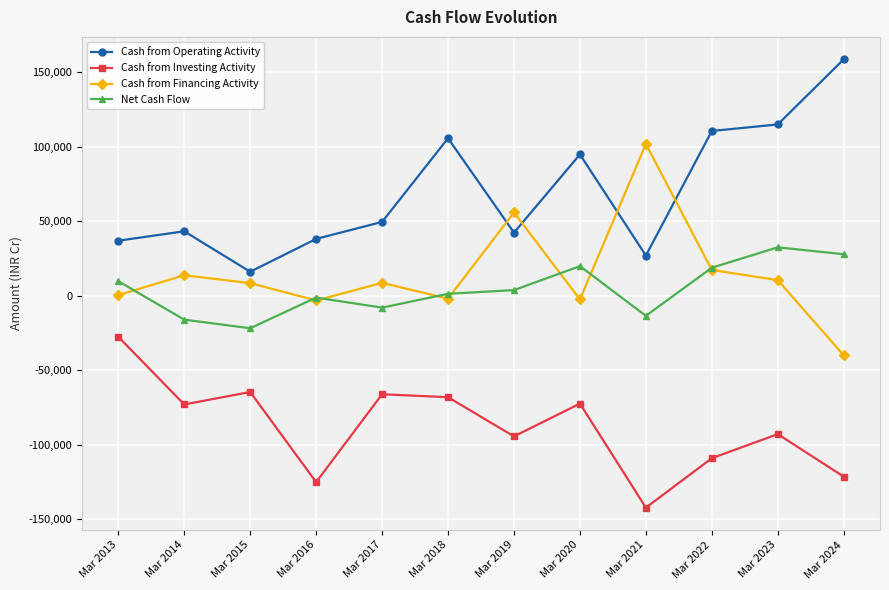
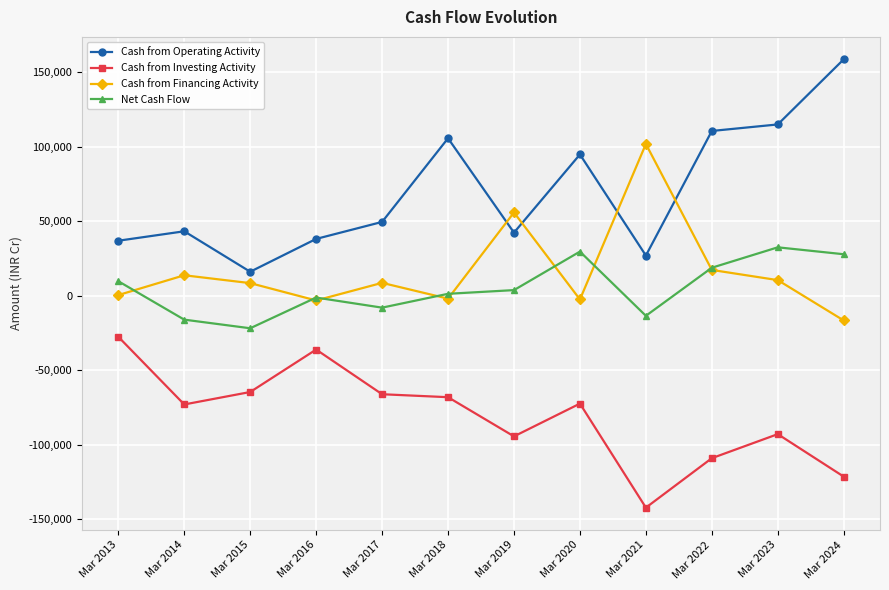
  {
    "Cash from Operating Activity": {
      "Mar 2013": "37,000",
      "Mar 2014": "43,000",
      "Mar 2015": "16,000",
      "Mar 2016": "38,000",
      "Mar 2017": "50,000",
      "Mar 2018": "106,000",
      "Mar 2019": "42,000",
      "Mar 2020": "95,000",
      "Mar 2021": "27,000",
      "Mar 2022": "111,000",
      "Mar 2023": "115,000",
      "Mar 2024": "159,000"
    },
    "Cash from Investing Activity": {
      "Mar 2013": "-28,000",
      "Mar 2014": "-73,000",
      "Mar 2015": "-65,000",
-     "Mar 2016": "-125,000",
+     "Mar 2016": "-36,000",
      "Mar 2017": "-66,000",
      "Mar 2018": "-68,000",
      "Mar 2019": "-95,000",
      "Mar 2020": "-72,000",
      "Mar 2021": "-142,000",
      "Mar 2022": "-109,000",
      "Mar 2023": "-93,000",
      "Mar 2024": "-122,000"
    },
    "Cash from Financing Activity": {
      "Mar 2013": "0",
      "Mar 2014": "14,000",
      "Mar 2015": "8,000",
      "Mar 2016": "-3,000",
      "Mar 2017": "9,000",
      "Mar 2018": "-2,000",
      "Mar 2019": "56,000",
      "Mar 2020": "-3,000",
      "Mar 2021": "102,000",
      "Mar 2023": "10,000",
-     "Mar 2024": "-40,000"
+     "Mar 2024": "-17,000"
    },
    "Net Cash Flow": {
      "Mar 2013": "10,000",
      "Mar 2014": "-16,000",
      "Mar 2015": "-22,000",
      "Mar 2016": "-1,000",
      "Mar 2017": "-8,000",
      "Mar 2018": "1,000",
      "Mar 2019": "4,000",
-     "Mar 2020": "20,000",
+     "Mar 2020": "30,000",
      "Mar 2021": "-14,000",
      "Mar 2023": "32,000",
      "Mar 2024": "28,000"
    }
  }
